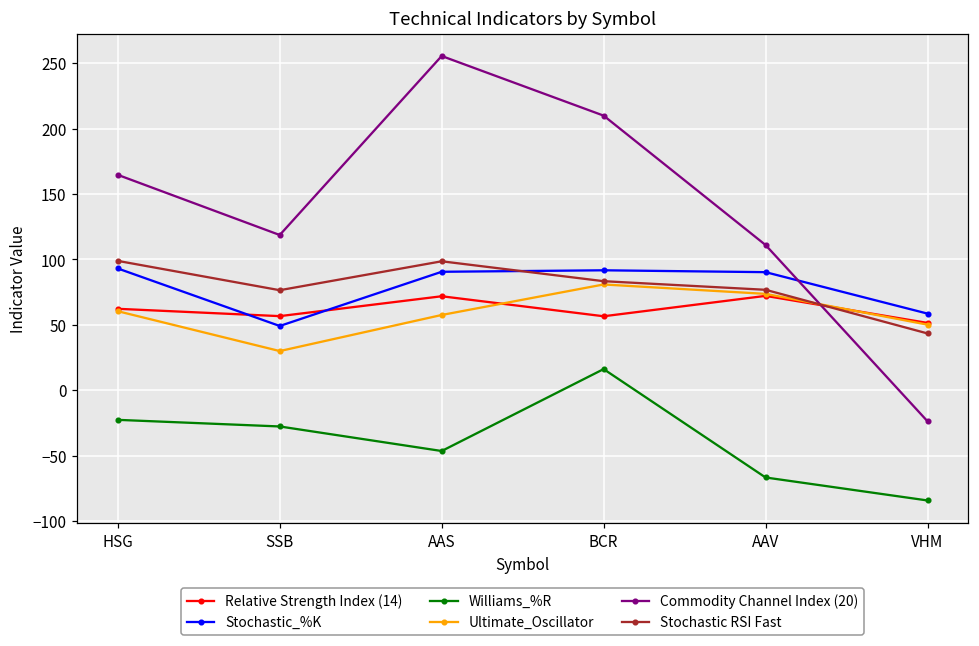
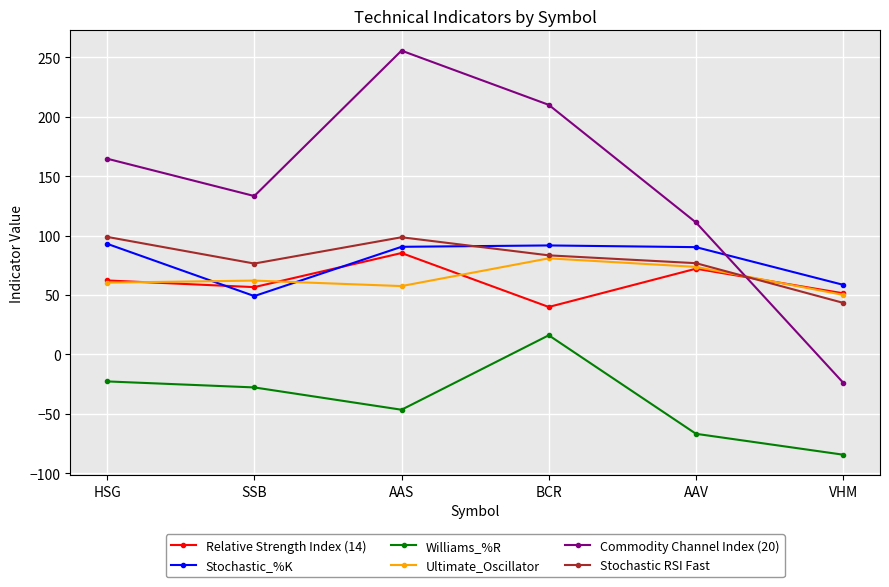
  {
    "Relative Strength Index (14)": {
      "SSB": 57,
-     "AAS": 72,
-     "BCR": 57
+     "AAS": 85,
+     "BCR": 40
    },
    "Stochastic_%K": {
      "HSG": 93,
      "SSB": 49,
      "AAS": 91,
      "BCR": 92,
      "AAV": 90,
      "VHM": 59
    },
    "Williams_%R": {
      "HSG": -23,
      "SSB": -28,
      "AAS": -47,
      "BCR": 16,
      "AAV": -67,
      "VHM": -84
    },
    "Ultimate_Oscillator": {
-     "SSB": 30,
+     "SSB": 62,
      "AAS": 57,
      "BCR": 81
    },
    "Commodity Channel Index (20)": {
      "HSG": 165,
-     "SSB": 119,
+     "SSB": 133,
      "AAS": 256,
      "BCR": 210,
      "AAV": 111,
      "VHM": -24
    },
    "Stochastic RSI Fast": {
      "HSG": 99,
      "SSB": 76,
      "AAS": 99,
      "BCR": 83,
      "AAV": 77,
      "VHM": 43
    }
  }
